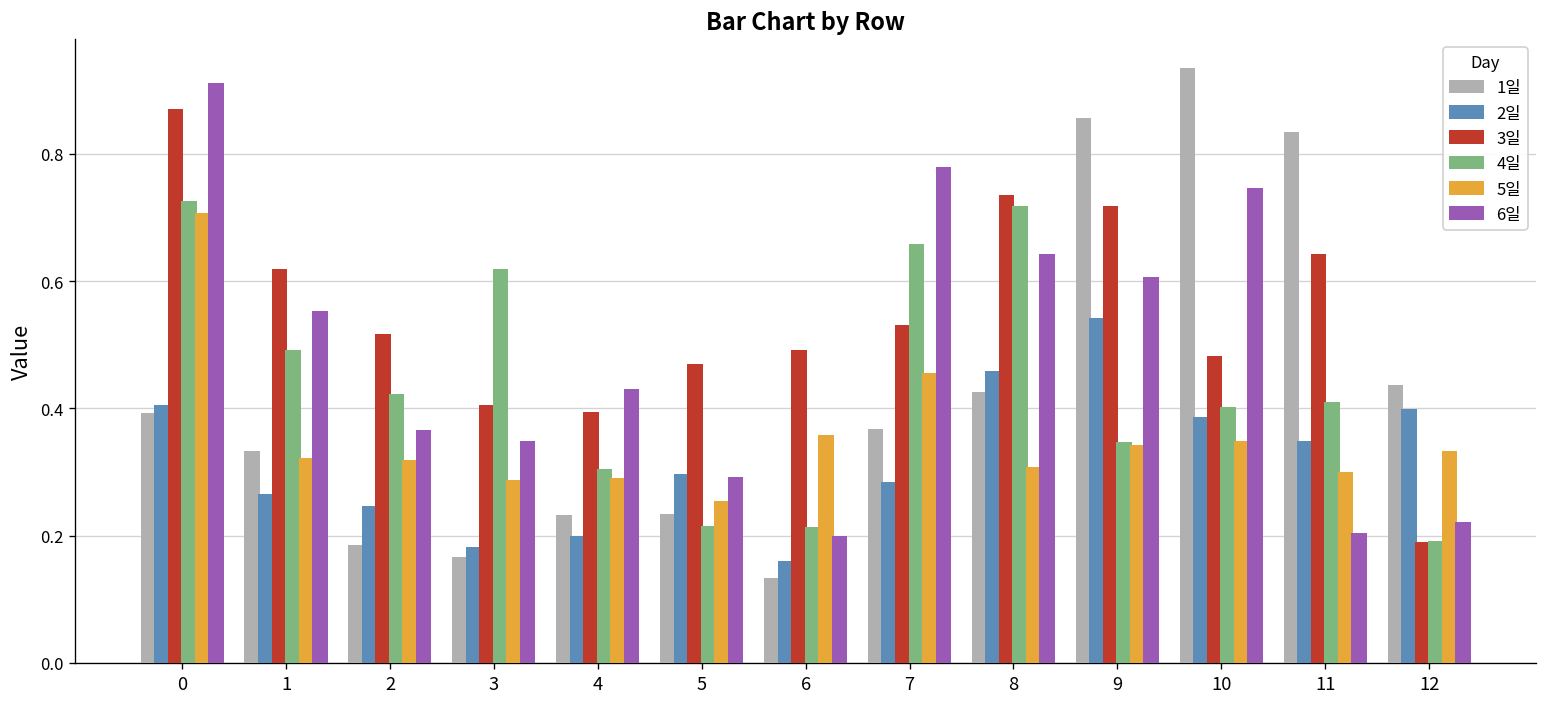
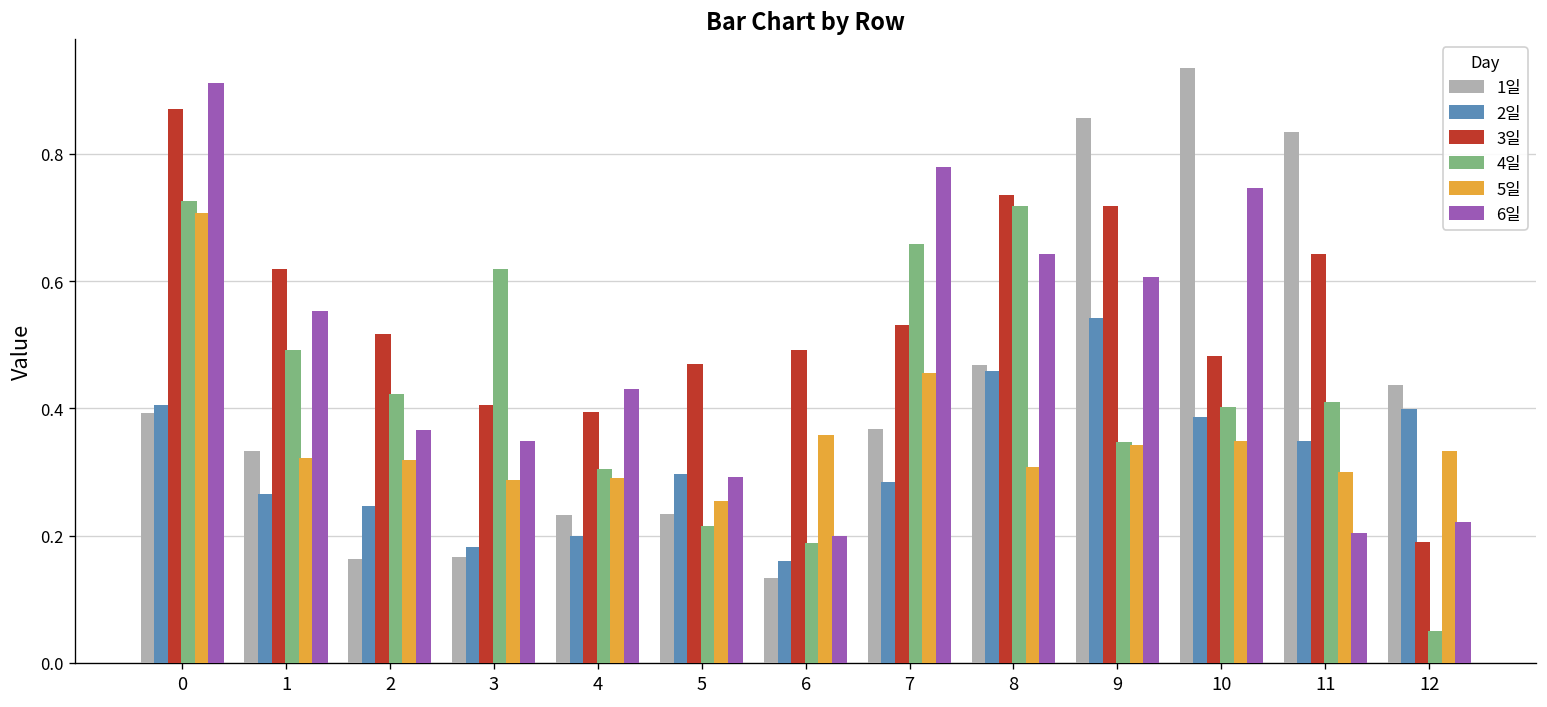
  {
    "1일": {
      "0": 0.39,
      "1": 0.33,
-     "2": 0.18,
+     "2": 0.16,
      "3": 0.16,
      "4": 0.23,
      "5": 0.23,
      "6": 0.13,
      "7": 0.37,
-     "8": 0.42,
+     "8": 0.47,
      "9": 0.85,
      "10": 0.93,
      "11": 0.83,
      "12": 0.44
    },
    "2일": {
      "0": 0.40,
      "1": 0.26,
      "2": 0.25,
      "3": 0.18,
      "4": 0.20,
      "5": 0.30,
      "6": 0.16,
      "7": 0.28,
      "8": 0.46,
      "9": 0.54,
      "10": 0.38,
      "11": 0.35,
      "12": 0.40
    },
    "3일": {
      "0": 0.87,
      "1": 0.62,
      "2": 0.51,
      "3": 0.40,
      "4": 0.39,
      "5": 0.47,
      "6": 0.49,
      "7": 0.53,
      "8": 0.73,
      "9": 0.72,
      "10": 0.48,
      "11": 0.64,
      "12": 0.19
    },
    "4일": {
      "0": 0.72,
      "1": 0.49,
      "2": 0.42,
      "3": 0.62,
      "4": 0.30,
      "5": 0.21,
-     "6": 0.21,
+     "6": 0.19,
      "7": 0.66,
      "8": 0.72,
      "9": 0.35,
      "10": 0.40,
      "11": 0.41,
-     "12": 0.19
+     "12": 0.05
    },
    "5일": {
      "0": 0.70,
      "1": 0.32,
      "2": 0.32,
      "3": 0.29,
      "4": 0.29,
      "5": 0.25,
      "6": 0.36,
      "7": 0.45,
      "8": 0.31,
      "9": 0.34,
      "10": 0.35,
      "11": 0.30,
      "12": 0.33
    },
    "6일": {
      "0": 0.91,
      "1": 0.55,
      "2": 0.36,
      "3": 0.35,
      "4": 0.43,
      "5": 0.29,
      "6": 0.20,
      "7": 0.78,
      "8": 0.64,
      "9": 0.60,
      "10": 0.74,
      "11": 0.20,
      "12": 0.22
    }
  }
